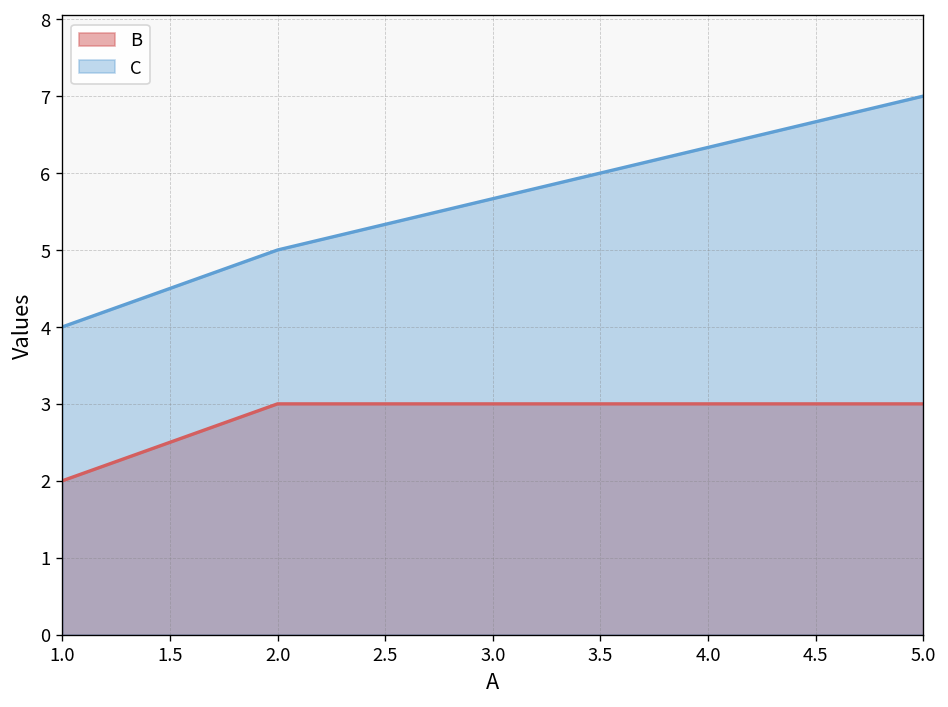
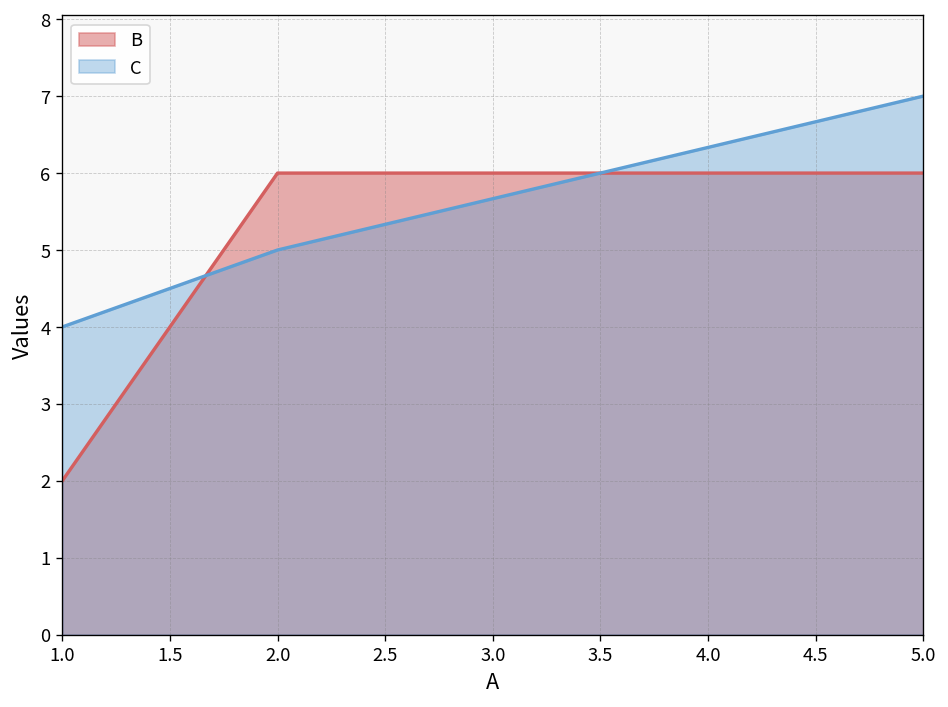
  {
    "B": {
      "1.0": 2,
-     "2.0": 3,
-     "5.0": 3
+     "2.0": 6,
+     "5.0": 6
    },
    "C": {
      "1.0": 4,
      "2.0": 5,
      "5.0": 7
    }
  }
